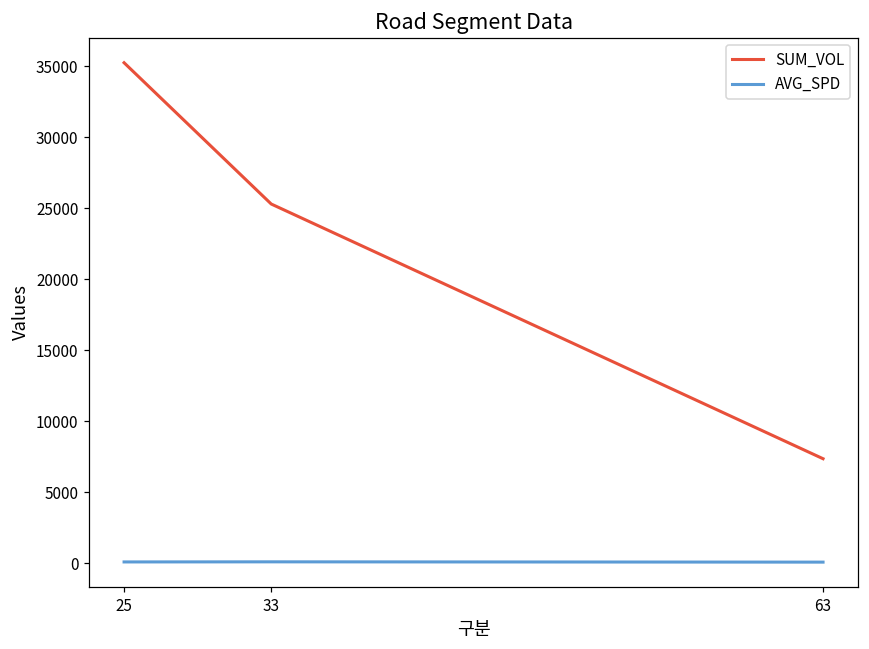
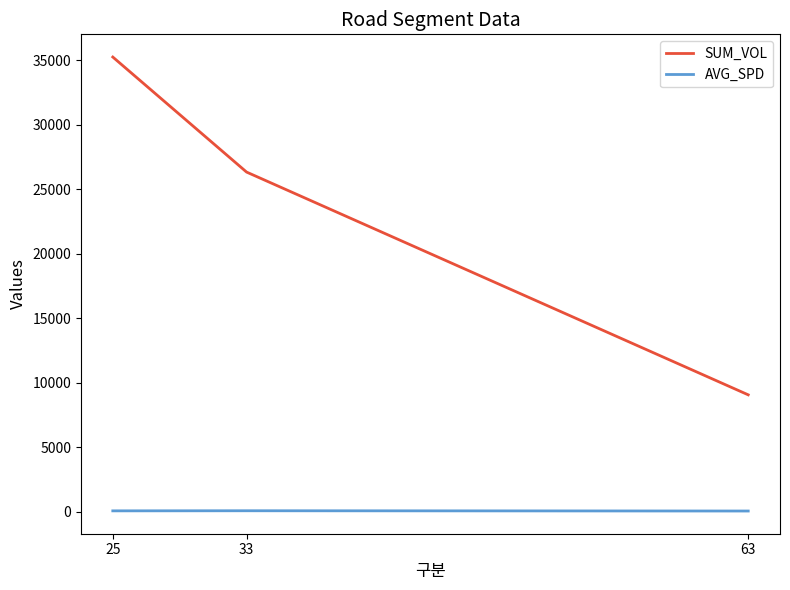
  {
    "SUM_VOL": {
      "25": 35200,
-     "33": 25300,
-     "63": 7300
+     "33": 26300,
+     "63": 9100
    },
    "AVG_SPD": {
      "25": 100,
      "33": 100,
      "63": 100
    }
  }
